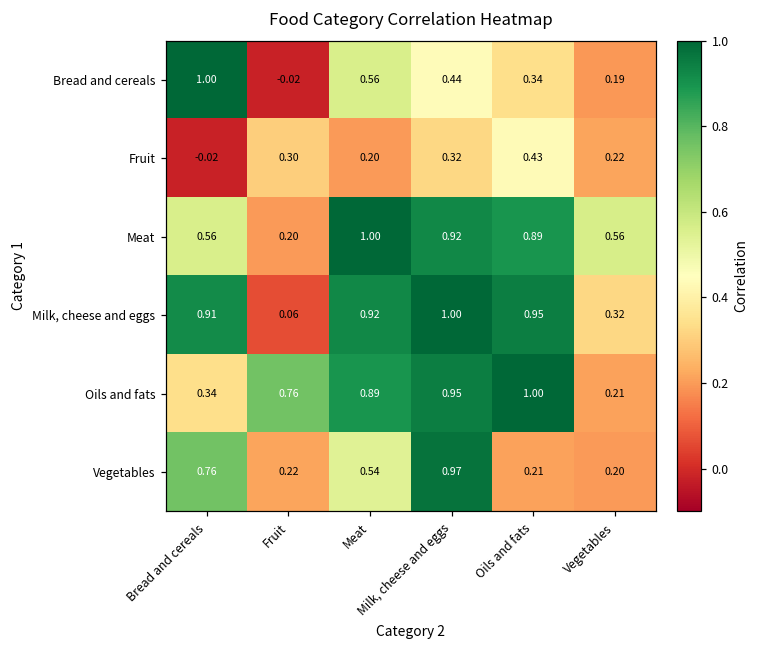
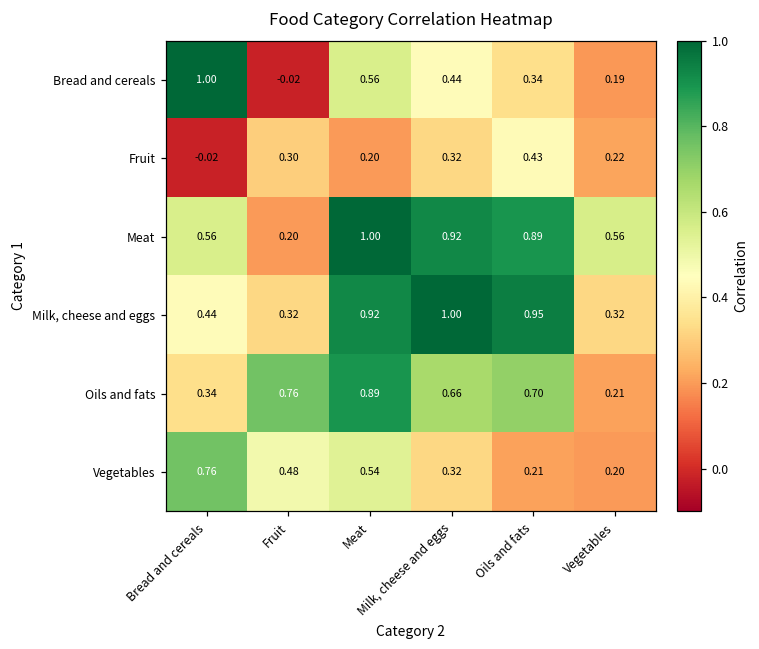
  {
    "Bread and cereals": {
      "Bread and cereals": 1.00,
      "Fruit": -0.02,
      "Meat": 0.56,
      "Milk, cheese and eggs": 0.44,
      "Oils and fats": 0.34,
      "Vegetables": 0.19
    },
    "Fruit": {
      "Bread and cereals": -0.02,
      "Fruit": 0.30,
      "Meat": 0.20,
      "Milk, cheese and eggs": 0.32,
      "Oils and fats": 0.43,
      "Vegetables": 0.22
    },
    "Meat": {
      "Bread and cereals": 0.56,
      "Fruit": 0.20,
      "Meat": 1.00,
      "Milk, cheese and eggs": 0.92,
      "Oils and fats": 0.89,
      "Vegetables": 0.56
    },
    "Milk, cheese and eggs": {
-     "Bread and cereals": 0.91,
-     "Fruit": 0.06,
+     "Bread and cereals": 0.44,
+     "Fruit": 0.32,
      "Meat": 0.92,
      "Milk, cheese and eggs": 1.00,
      "Oils and fats": 0.95,
      "Vegetables": 0.32
    },
    "Oils and fats": {
      "Bread and cereals": 0.34,
      "Fruit": 0.76,
      "Meat": 0.89,
-     "Milk, cheese and eggs": 0.95,
-     "Oils and fats": 1.00,
+     "Milk, cheese and eggs": 0.66,
+     "Oils and fats": 0.70,
      "Vegetables": 0.21
    },
    "Vegetables": {
      "Bread and cereals": 0.76,
-     "Fruit": 0.22,
+     "Fruit": 0.48,
      "Meat": 0.54,
-     "Milk, cheese and eggs": 0.97,
+     "Milk, cheese and eggs": 0.32,
      "Oils and fats": 0.21,
      "Vegetables": 0.20
    }
  }
